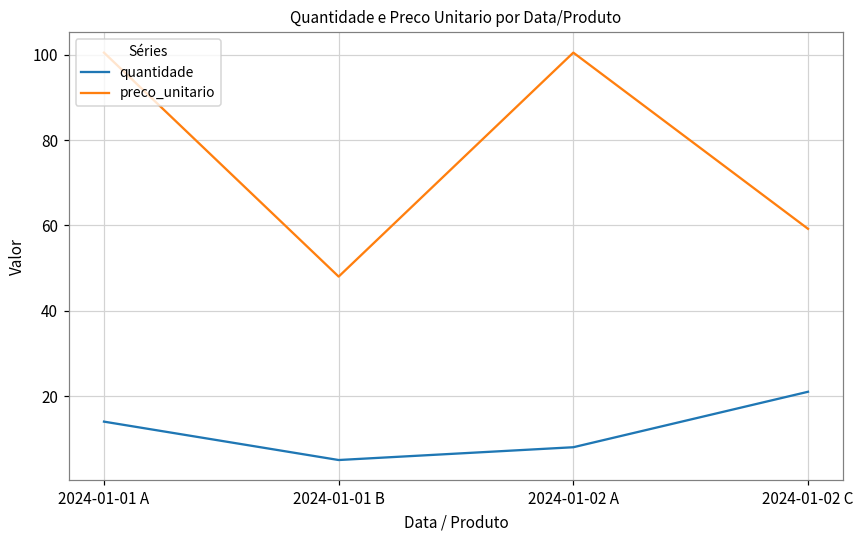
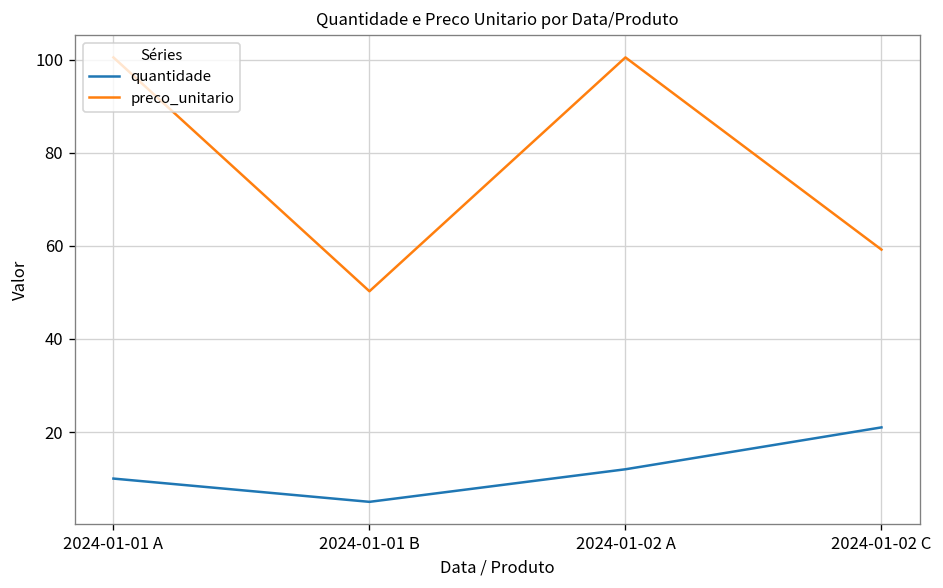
  {
    "quantidade": {
-     "2024-01-01 A": 14,
+     "2024-01-01 A": 10,
      "2024-01-01 B": 5,
-     "2024-01-02 A": 8,
+     "2024-01-02 A": 12,
      "2024-01-02 C": 21
    },
    "preco_unitario": {
-     "2024-01-01 B": 48,
+     "2024-01-01 B": 50,
      "2024-01-02 A": 101,
      "2024-01-02 C": 59
    }
  }
